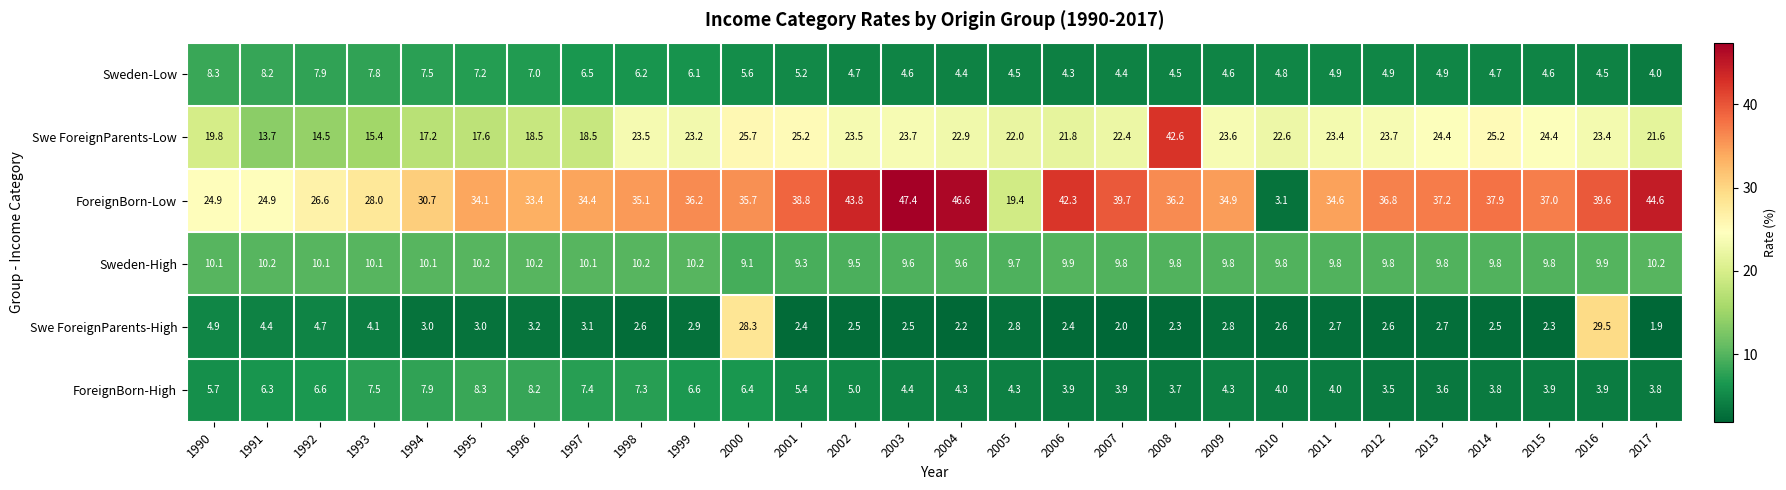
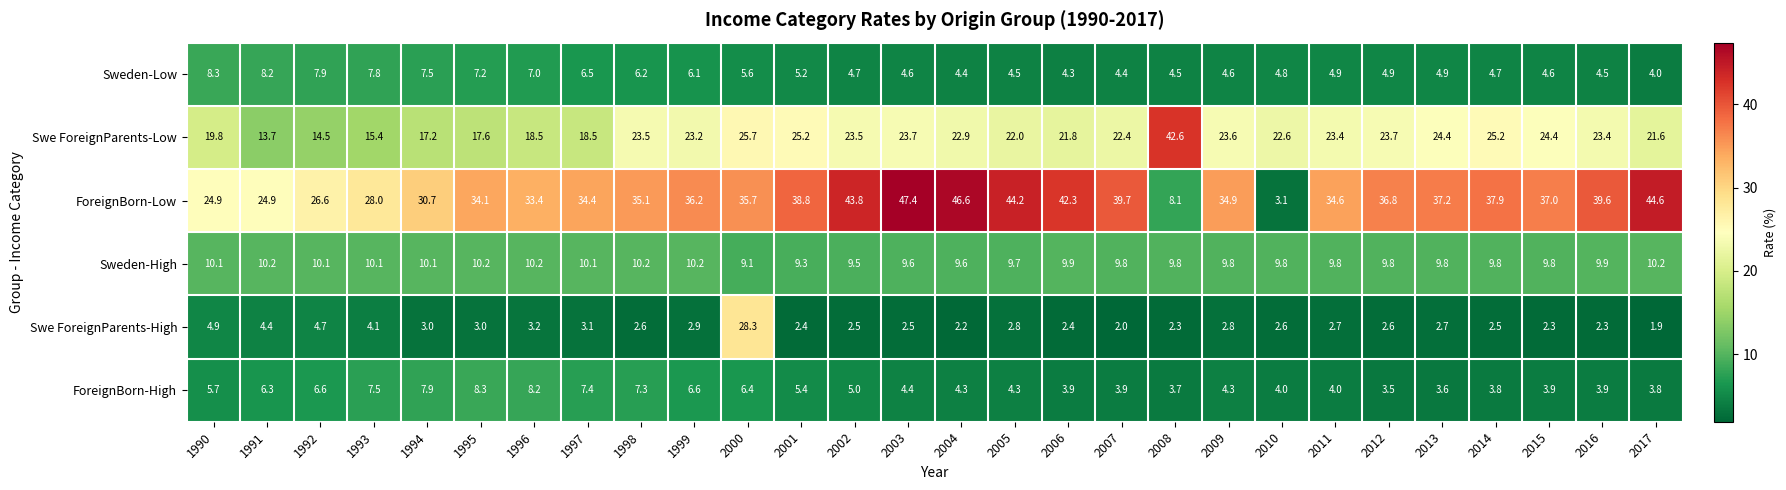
  {
    "Sweden-Low": {
      "1990": 8.3,
      "1991": 8.2,
      "1992": 7.9,
      "1993": 7.8,
      "1994": 7.5,
      "1995": 7.2,
      "1996": 7.0,
      "1997": 6.5,
      "1998": 6.2,
      "1999": 6.1,
      "2000": 5.6,
      "2001": 5.2,
      "2002": 4.7,
      "2003": 4.6,
      "2004": 4.4,
      "2005": 4.5,
      "2006": 4.3,
      "2007": 4.4,
      "2008": 4.5,
      "2009": 4.6,
      "2010": 4.8,
      "2011": 4.9,
      "2012": 4.9,
      "2013": 4.9,
      "2014": 4.7,
      "2015": 4.6,
      "2016": 4.5,
      "2017": 4.0
    },
    "Swe ForeignParents-Low": {
      "1990": 19.8,
      "1991": 13.7,
      "1992": 14.5,
      "1993": 15.4,
      "1994": 17.2,
      "1995": 17.6,
      "1996": 18.5,
      "1997": 18.5,
      "1998": 23.5,
      "1999": 23.2,
      "2000": 25.7,
      "2001": 25.2,
      "2002": 23.5,
      "2003": 23.7,
      "2004": 22.9,
      "2005": 22.0,
      "2006": 21.8,
      "2007": 22.4,
      "2008": 42.6,
      "2009": 23.6,
      "2010": 22.6,
      "2011": 23.4,
      "2012": 23.7,
      "2013": 24.4,
      "2014": 25.2,
      "2015": 24.4,
      "2016": 23.4,
      "2017": 21.6
    },
    "ForeignBorn-Low": {
      "1990": 24.9,
      "1991": 24.9,
      "1992": 26.6,
      "1993": 28.0,
      "1994": 30.7,
      "1995": 34.1,
      "1996": 33.4,
      "1997": 34.4,
      "1998": 35.1,
      "1999": 36.2,
      "2000": 35.7,
      "2001": 38.8,
      "2002": 43.8,
      "2003": 47.4,
      "2004": 46.6,
-     "2005": 19.4,
+     "2005": 44.2,
      "2006": 42.3,
      "2007": 39.7,
-     "2008": 36.2,
+     "2008": 8.1,
      "2009": 34.9,
      "2010": 3.1,
      "2011": 34.6,
      "2012": 36.8,
      "2013": 37.2,
      "2014": 37.9,
      "2015": 37.0,
      "2016": 39.6,
      "2017": 44.6
    },
    "Sweden-High": {
      "1990": 10.1,
      "1991": 10.2,
      "1992": 10.1,
      "1993": 10.1,
      "1994": 10.1,
      "1995": 10.2,
      "1996": 10.2,
      "1997": 10.1,
      "1998": 10.2,
      "1999": 10.2,
      "2000": 9.1,
      "2001": 9.3,
      "2002": 9.5,
      "2003": 9.6,
      "2004": 9.6,
      "2005": 9.7,
      "2006": 9.9,
      "2007": 9.8,
      "2008": 9.8,
      "2009": 9.8,
      "2010": 9.8,
      "2011": 9.8,
      "2012": 9.8,
      "2013": 9.8,
      "2014": 9.8,
      "2015": 9.8,
      "2016": 9.9,
      "2017": 10.2
    },
    "Swe ForeignParents-High": {
      "1990": 4.9,
      "1991": 4.4,
      "1992": 4.7,
      "1993": 4.1,
      "1994": 3.0,
      "1995": 3.0,
      "1996": 3.2,
      "1997": 3.1,
      "1998": 2.6,
      "1999": 2.9,
      "2000": 28.3,
      "2001": 2.4,
      "2002": 2.5,
      "2003": 2.5,
      "2004": 2.2,
      "2005": 2.8,
      "2006": 2.4,
      "2007": 2.0,
      "2008": 2.3,
      "2009": 2.8,
      "2010": 2.6,
      "2011": 2.7,
      "2012": 2.6,
      "2013": 2.7,
      "2014": 2.5,
      "2015": 2.3,
-     "2016": 29.5,
+     "2016": 2.3,
      "2017": 1.9
    },
    "ForeignBorn-High": {
      "1990": 5.7,
      "1991": 6.3,
      "1992": 6.6,
      "1993": 7.5,
      "1994": 7.9,
      "1995": 8.3,
      "1996": 8.2,
      "1997": 7.4,
      "1998": 7.3,
      "1999": 6.6,
      "2000": 6.4,
      "2001": 5.4,
      "2002": 5.0,
      "2003": 4.4,
      "2004": 4.3,
      "2005": 4.3,
      "2006": 3.9,
      "2007": 3.9,
      "2008": 3.7,
      "2009": 4.3,
      "2010": 4.0,
      "2011": 4.0,
      "2012": 3.5,
      "2013": 3.6,
      "2014": 3.8,
      "2015": 3.9,
      "2016": 3.9,
      "2017": 3.8
    }
  }
